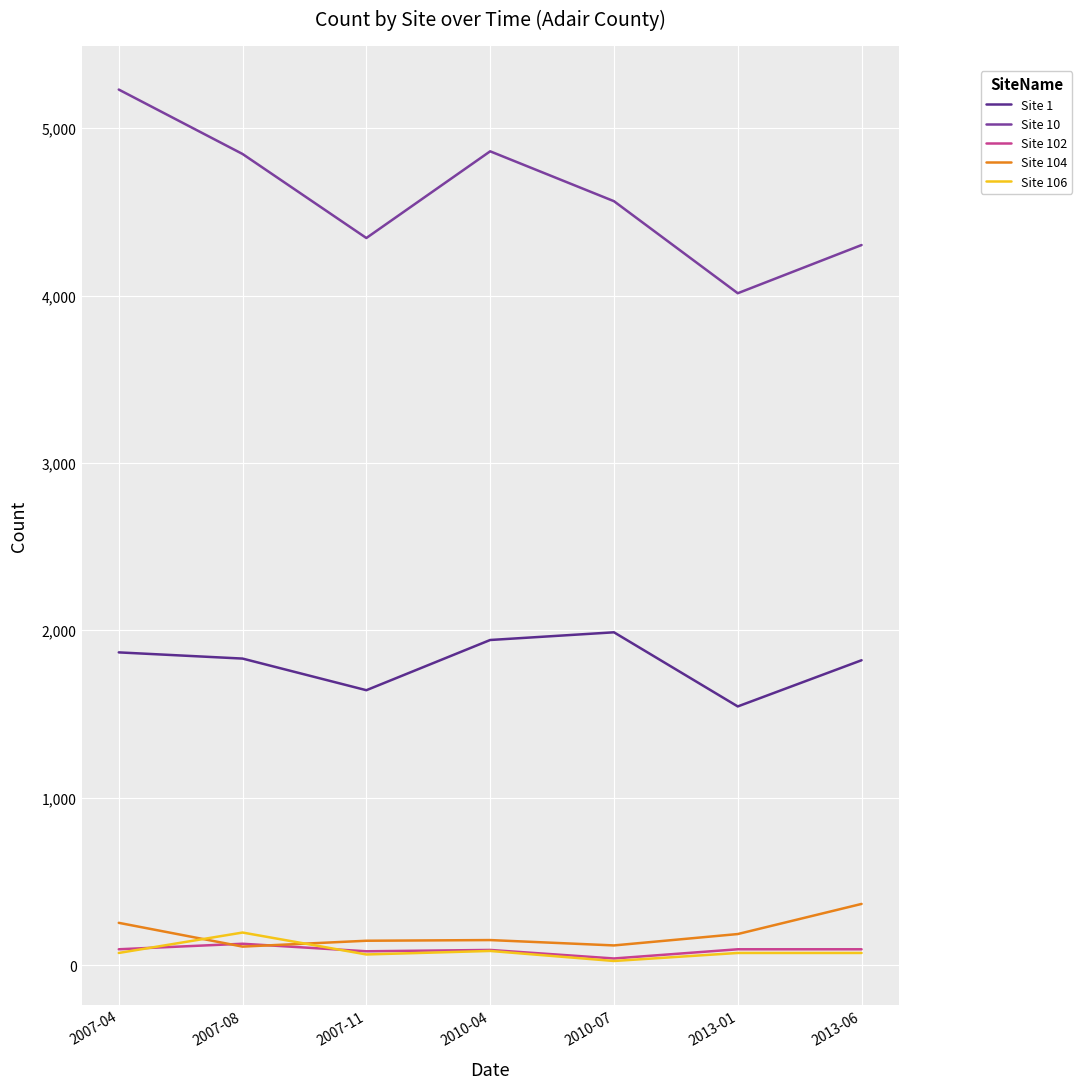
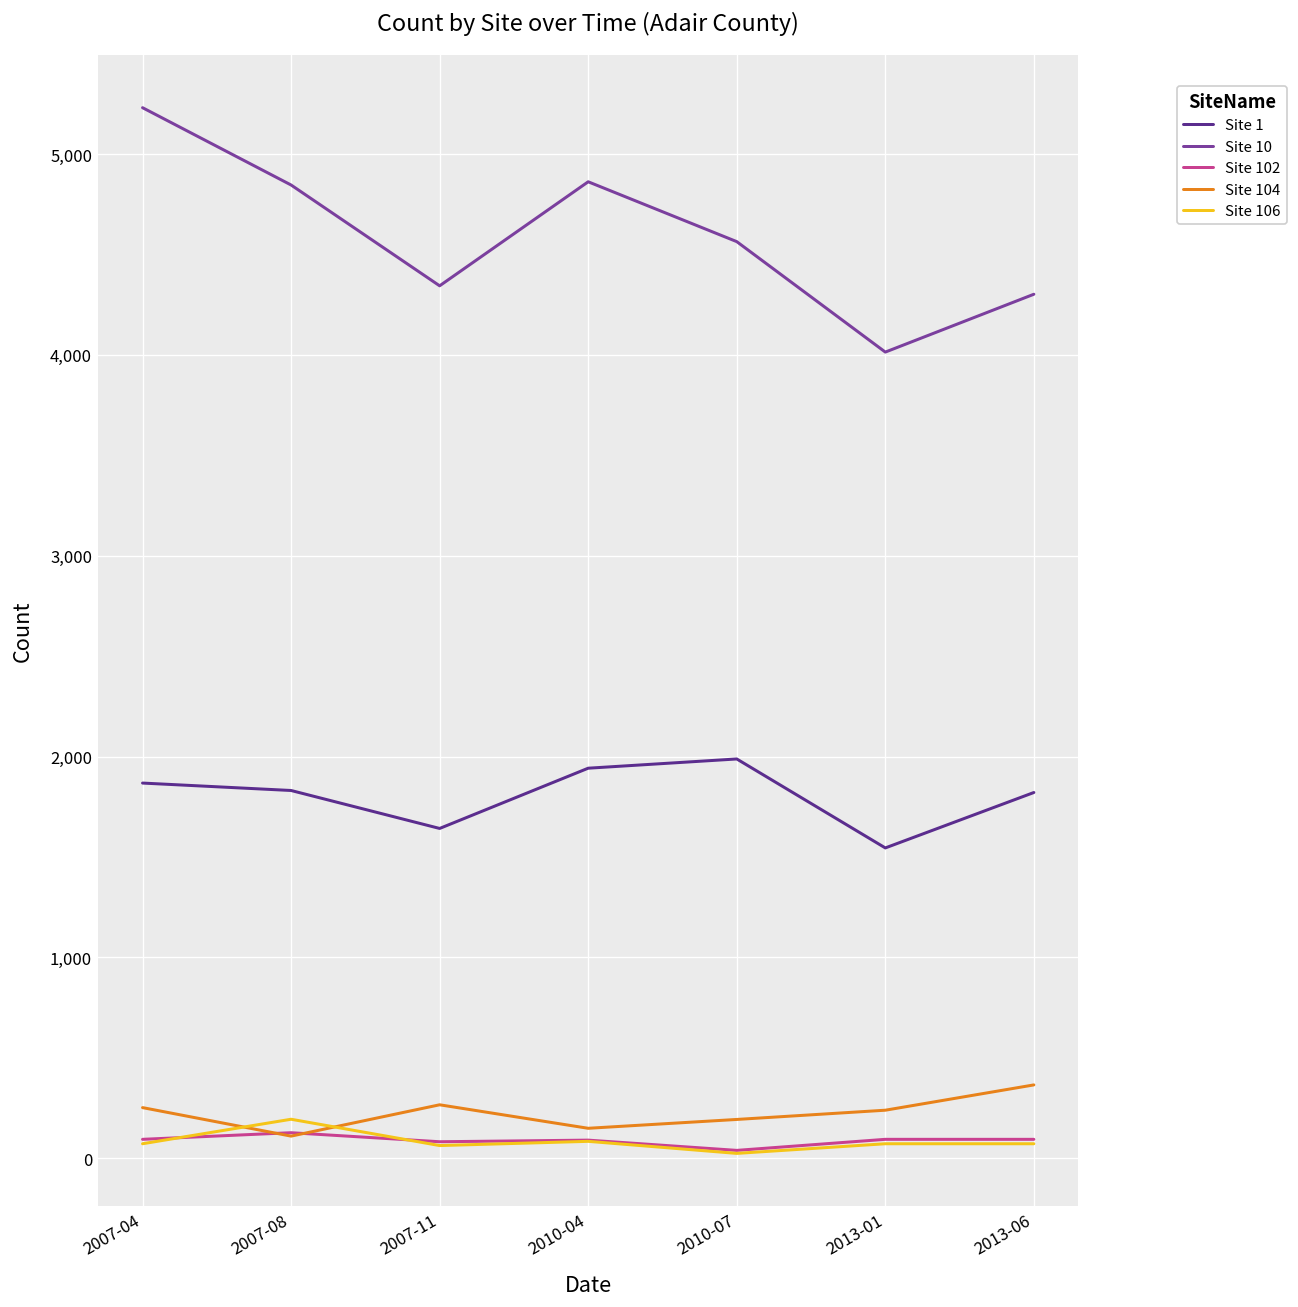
  {
    "Site 102": {
      "2007-04": 90,
      "2007-08": 130,
      "2007-11": 80,
      "2013-01": 90,
      "2013-06": 90
    },
    "Site 104": {
      "2007-04": 250,
      "2007-08": 110,
-     "2007-11": 150,
+     "2007-11": 270,
      "2010-04": 150,
-     "2010-07": 120,
-     "2013-01": 190,
+     "2010-07": 190,
+     "2013-01": 240,
      "2013-06": 370
    },
    "Site 106": {
      "2007-04": 70,
      "2007-08": 190,
      "2007-11": 60,
      "2013-01": 70,
      "2013-06": 70
    }
  }
